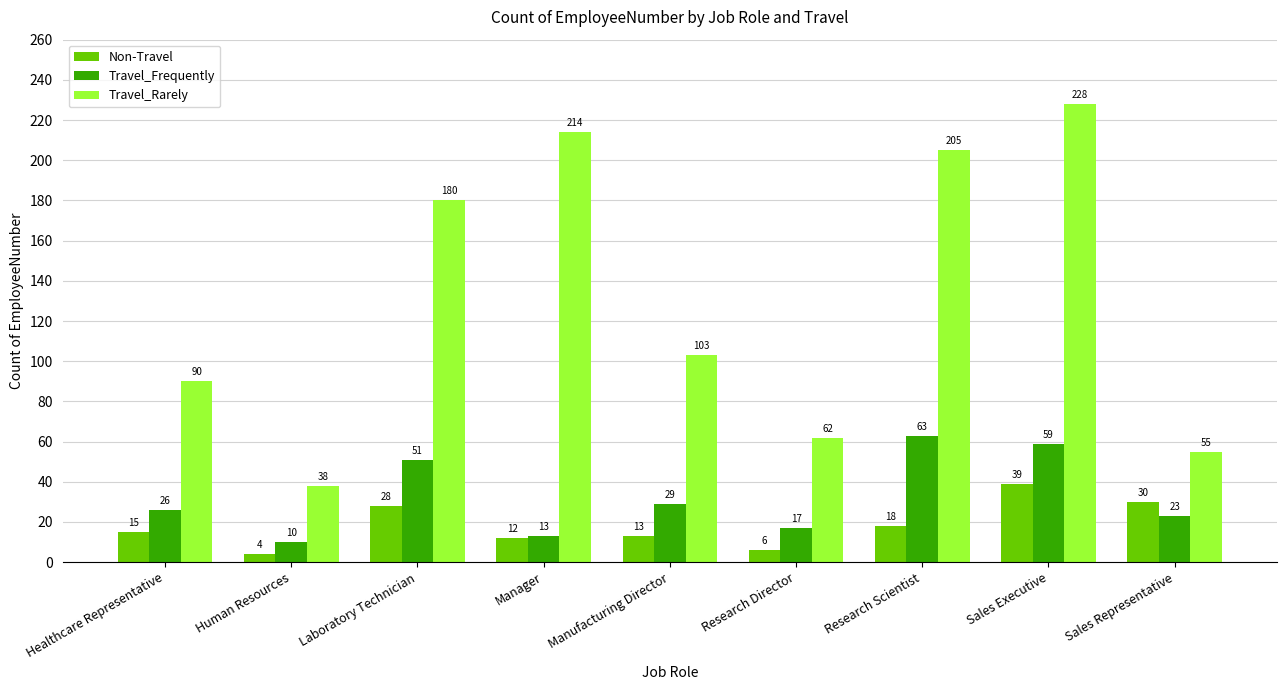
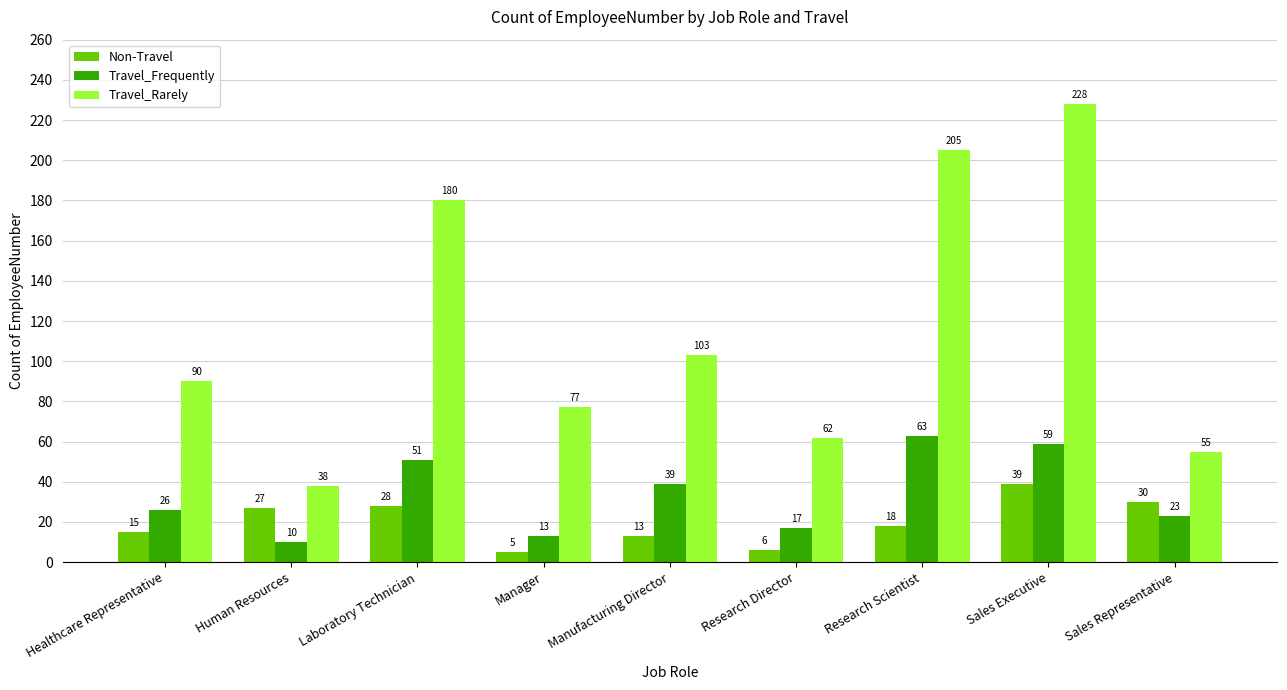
  {
    "Non-Travel": {
      "Healthcare Representative": 15,
-     "Human Resources": 4,
+     "Human Resources": 27,
      "Laboratory Technician": 28,
-     "Manager": 12,
+     "Manager": 5,
      "Manufacturing Director": 13,
      "Research Director": 6,
      "Research Scientist": 18,
      "Sales Executive": 39,
      "Sales Representative": 30
    },
    "Travel_Frequently": {
      "Healthcare Representative": 26,
      "Human Resources": 10,
      "Laboratory Technician": 51,
      "Manager": 13,
-     "Manufacturing Director": 29,
+     "Manufacturing Director": 39,
      "Research Director": 17,
      "Research Scientist": 63,
      "Sales Executive": 59,
      "Sales Representative": 23
    },
    "Travel_Rarely": {
      "Healthcare Representative": 90,
      "Human Resources": 38,
      "Laboratory Technician": 180,
-     "Manager": 214,
+     "Manager": 77,
      "Manufacturing Director": 103,
      "Research Director": 62,
      "Research Scientist": 205,
      "Sales Executive": 228,
      "Sales Representative": 55
    }
  }
